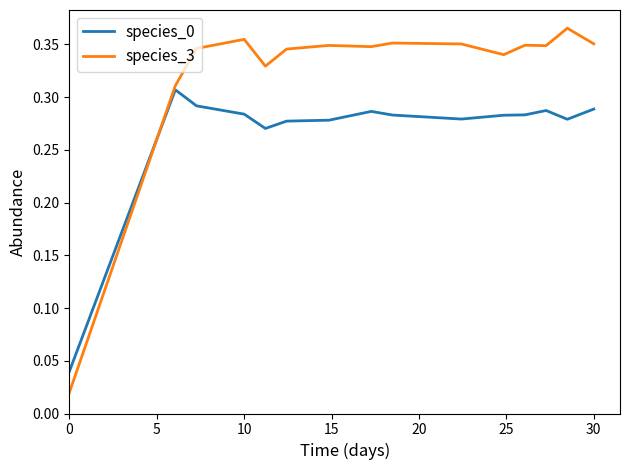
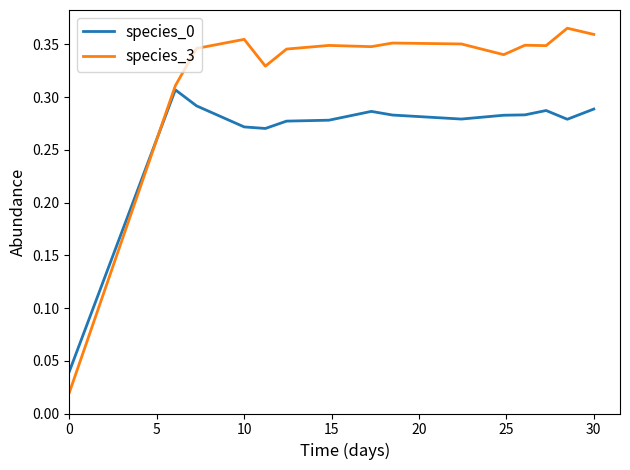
  {
    "species_0": {
      "0": 0.040,
-     "10": 0.284,
+     "10": 0.272,
      "30": 0.289
    },
    "species_3": {
      "0": 0.020,
      "10": 0.355,
-     "30": 0.351
+     "30": 0.360
    }
  }
